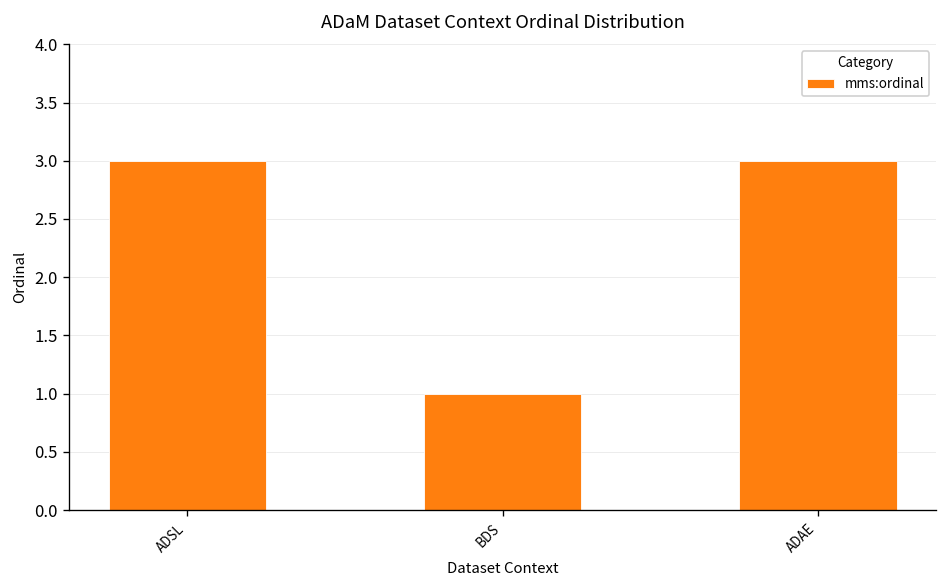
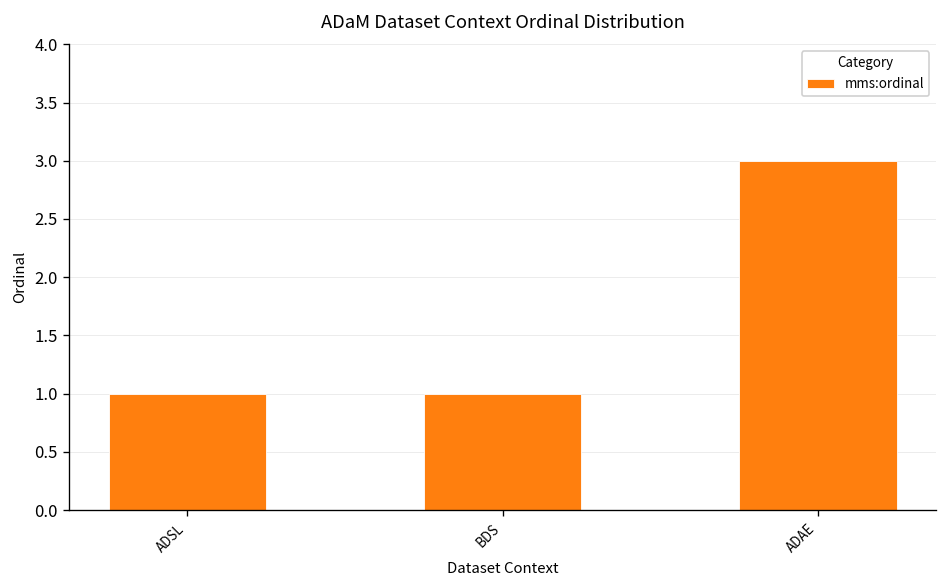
  {
-   "ADSL": 3,
+   "ADSL": 1,
    "BDS": 1,
    "ADAE": 3
  }
